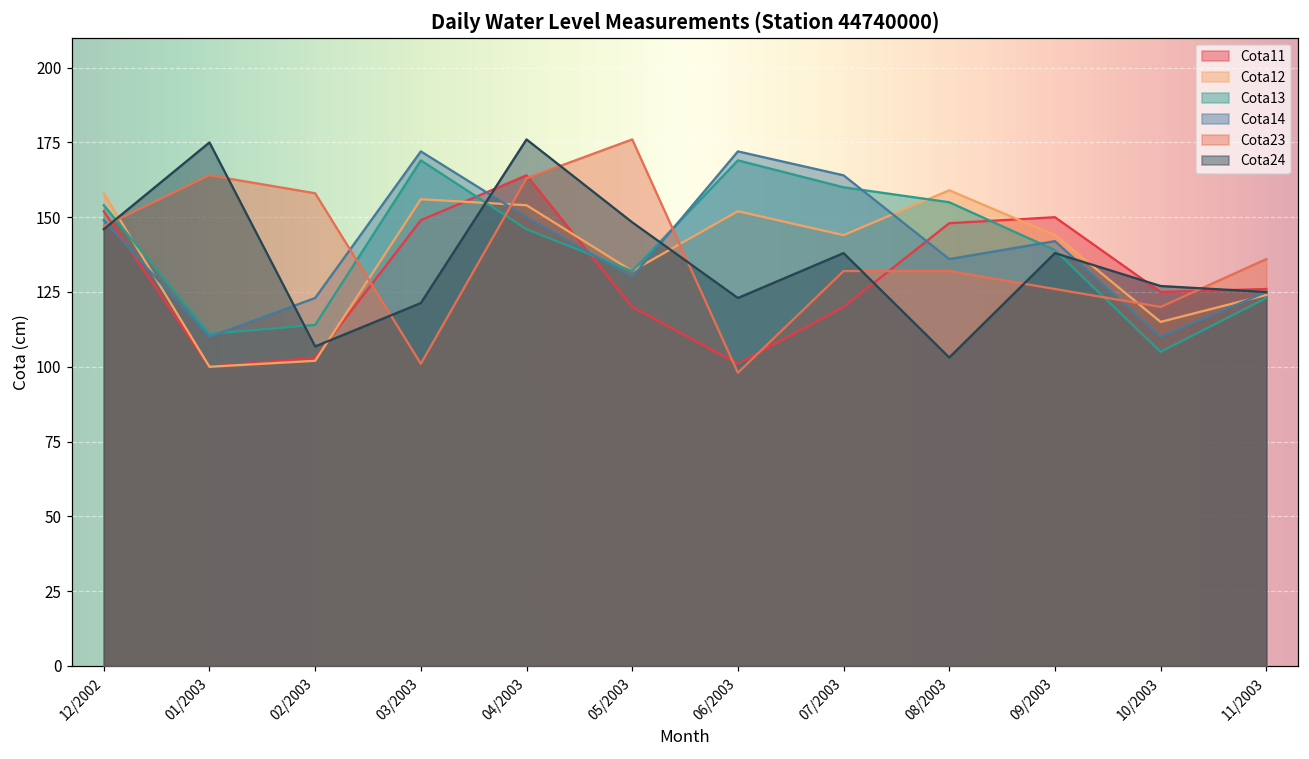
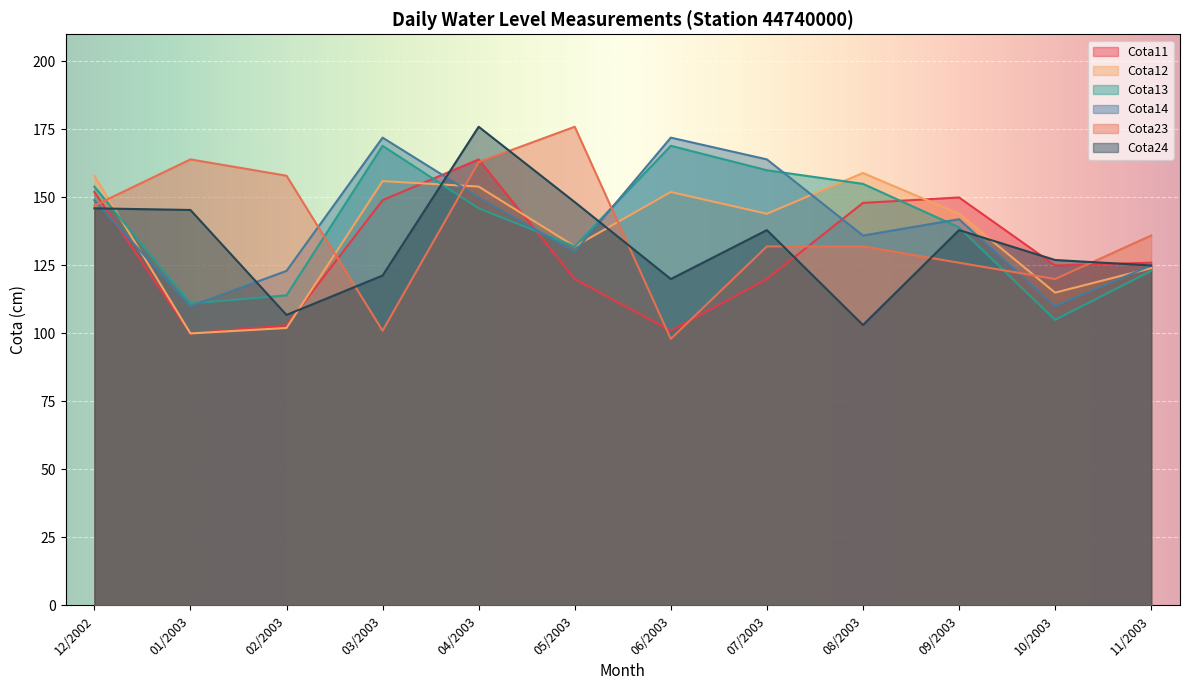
  {
    "Cota24": {
      "12/2002": 146,
-     "01/2003": 175,
+     "01/2003": 145,
      "02/2003": 107,
      "03/2003": 121,
      "04/2003": 176,
      "05/2003": 148,
-     "06/2003": 123,
+     "06/2003": 120,
      "07/2003": 138,
      "08/2003": 103,
      "09/2003": 138,
      "10/2003": 127
    }
  }
